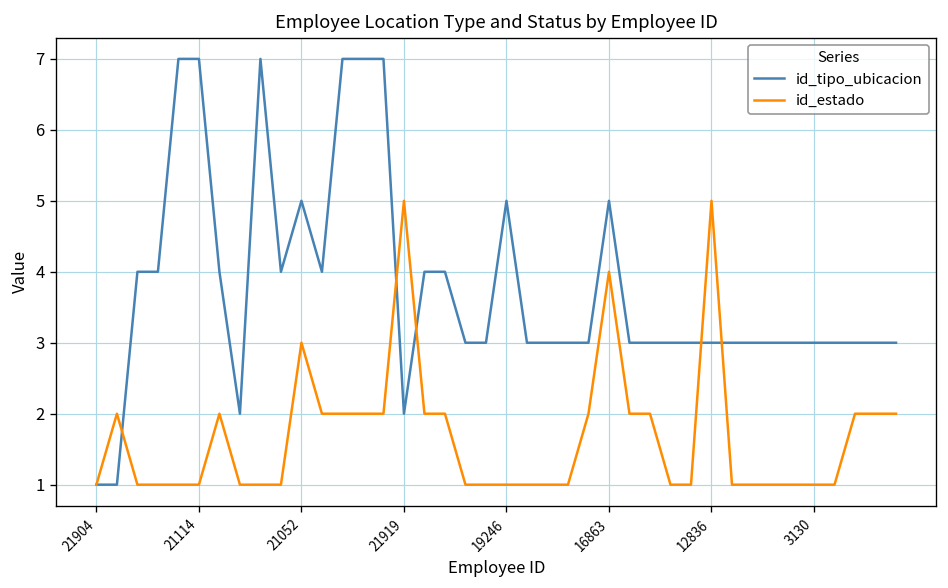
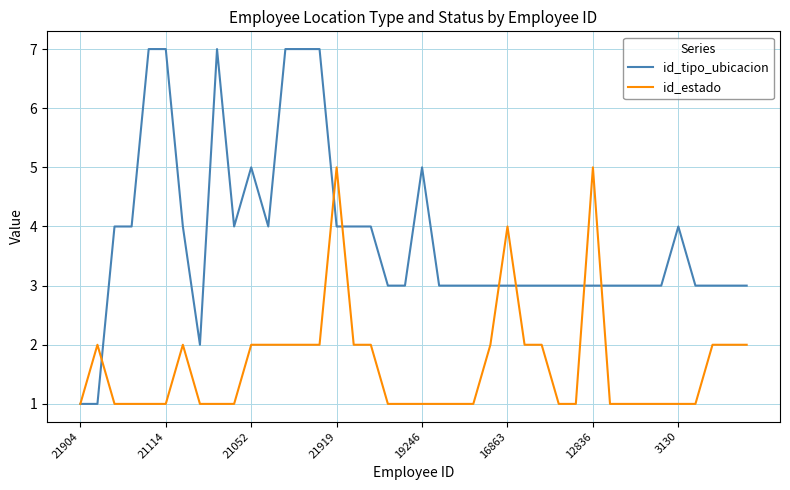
  {
    "id_tipo_ubicacion": {
      "21114": 7,
      "21052": 5,
-     "21919": 2,
+     "21919": 4,
      "19246": 5,
-     "16863": 5,
+     "16863": 3,
      "12836": 3,
-     "3130": 3
+     "3130": 4
    },
    "id_estado": {
      "21114": 1,
-     "21052": 3,
+     "21052": 2,
      "21919": 5,
      "19246": 1,
      "16863": 4,
      "12836": 5,
      "3130": 1
    }
  }
